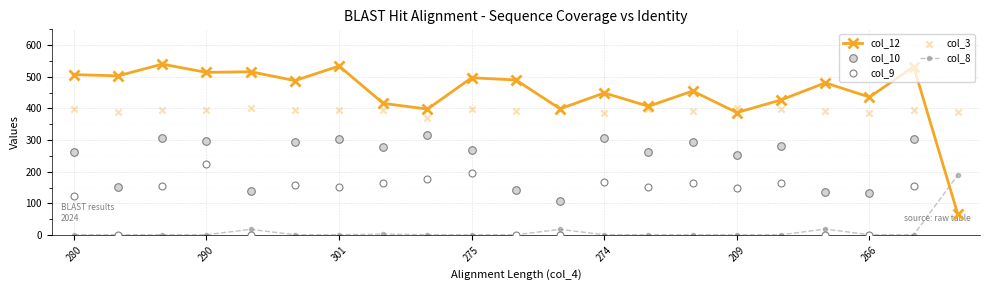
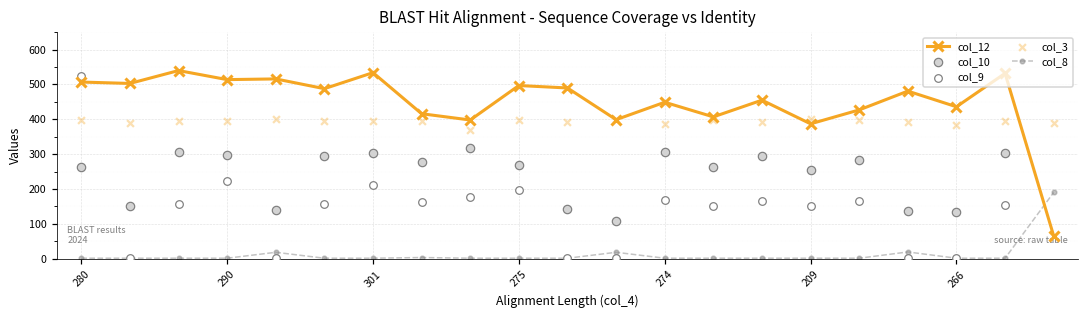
  {
    "col_9": {
-     "280": 120,
-     "301": 150
+     "280": 520,
+     "301": 210
    }
  }
